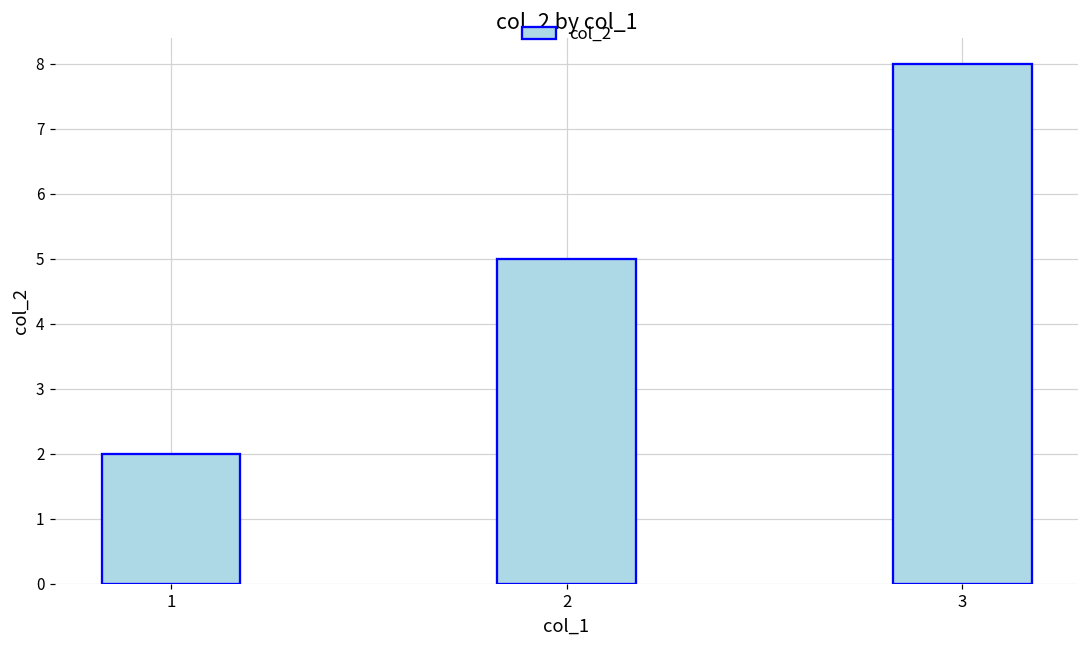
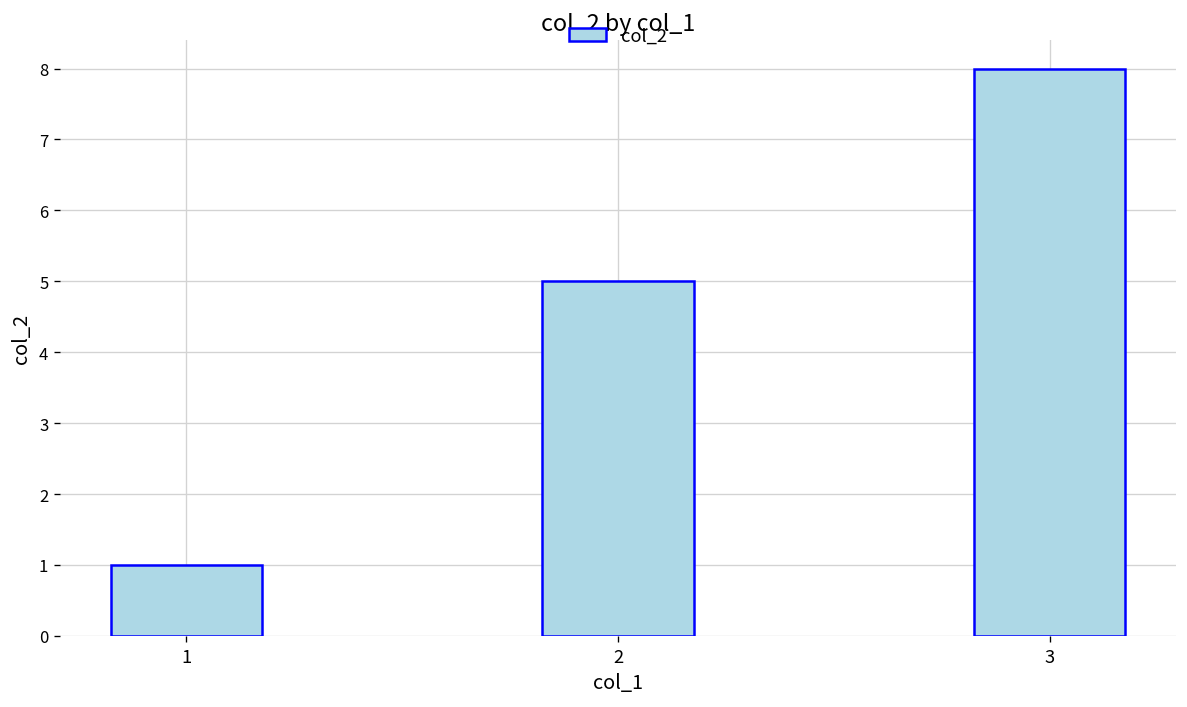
  {
-   "1": 2,
+   "1": 1,
    "2": 5,
    "3": 8
  }
